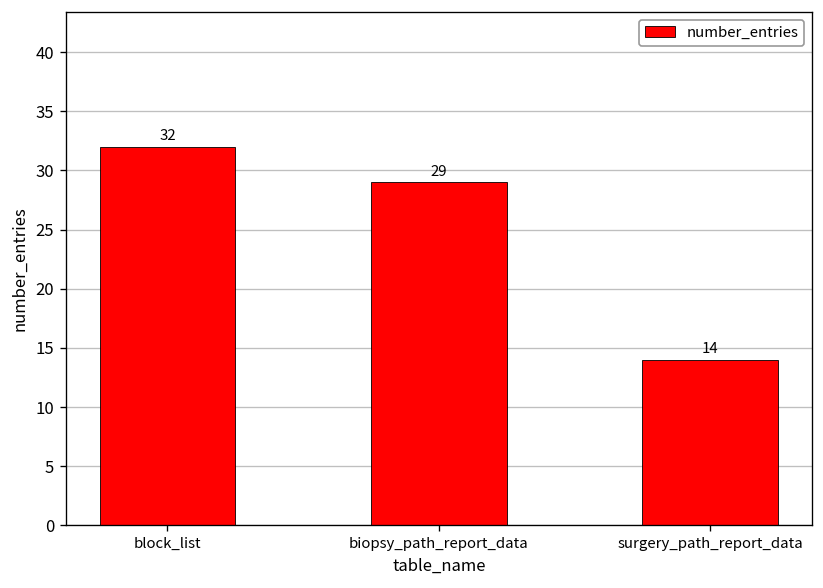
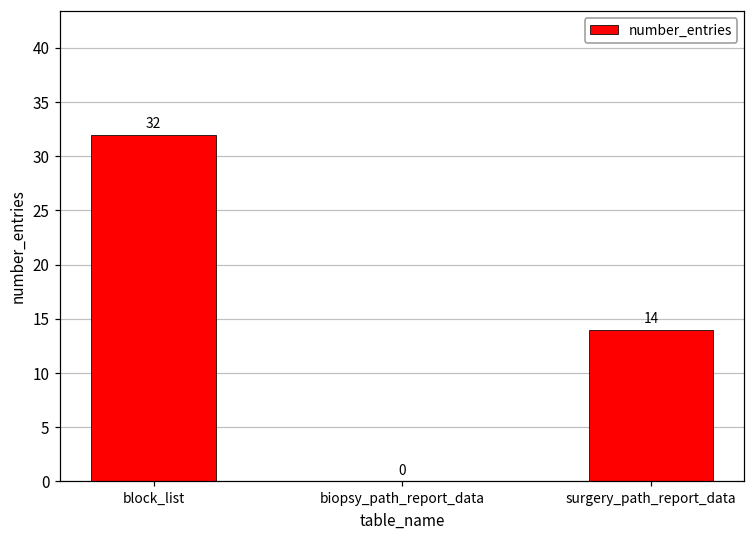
  {
    "block_list": 32,
-   "biopsy_path_report_data": 29,
+   "biopsy_path_report_data": 0,
    "surgery_path_report_data": 14
  }
